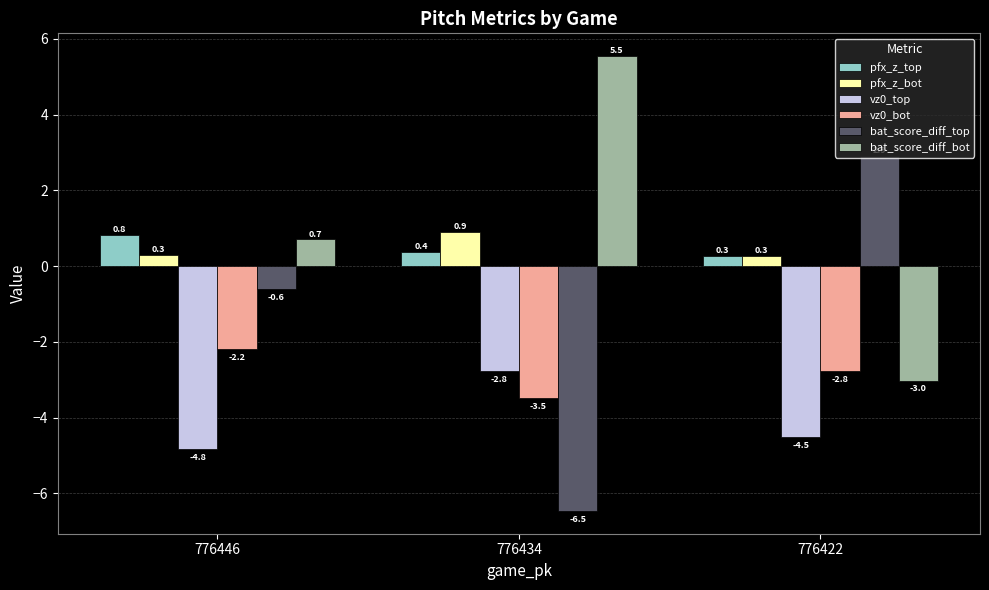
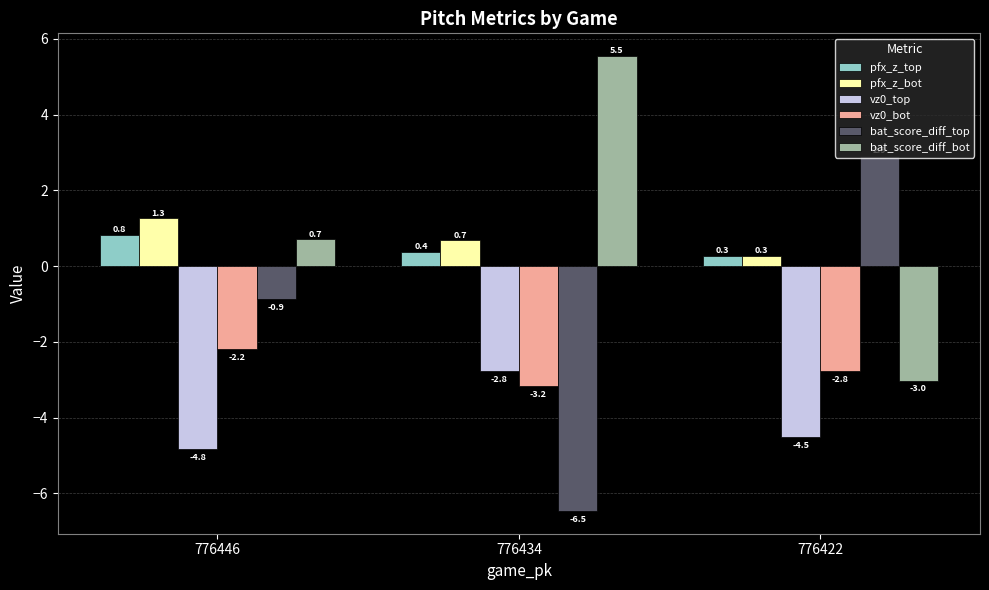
  {
    "pfx_z_bot": {
-     "776446": 0.3,
-     "776434": 0.9,
+     "776446": 1.3,
+     "776434": 0.7,
      "776422": 0.3
    },
    "vz0_top": {
      "776446": -4.8,
      "776434": -2.8,
      "776422": -4.5
    },
    "vz0_bot": {
      "776446": -2.2,
-     "776434": -3.5,
+     "776434": -3.2,
      "776422": -2.8
    },
    "bat_score_diff_top": {
-     "776446": -0.6,
+     "776446": -0.9,
      "776434": -6.5
    }
  }
